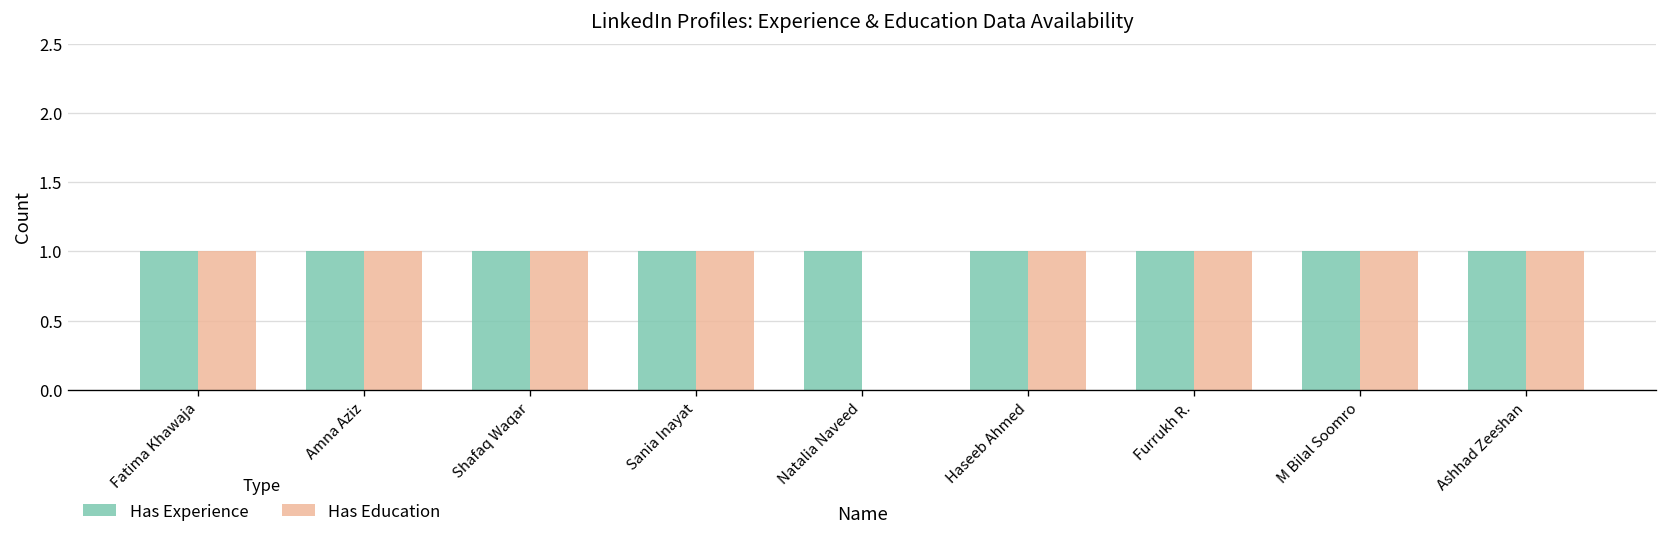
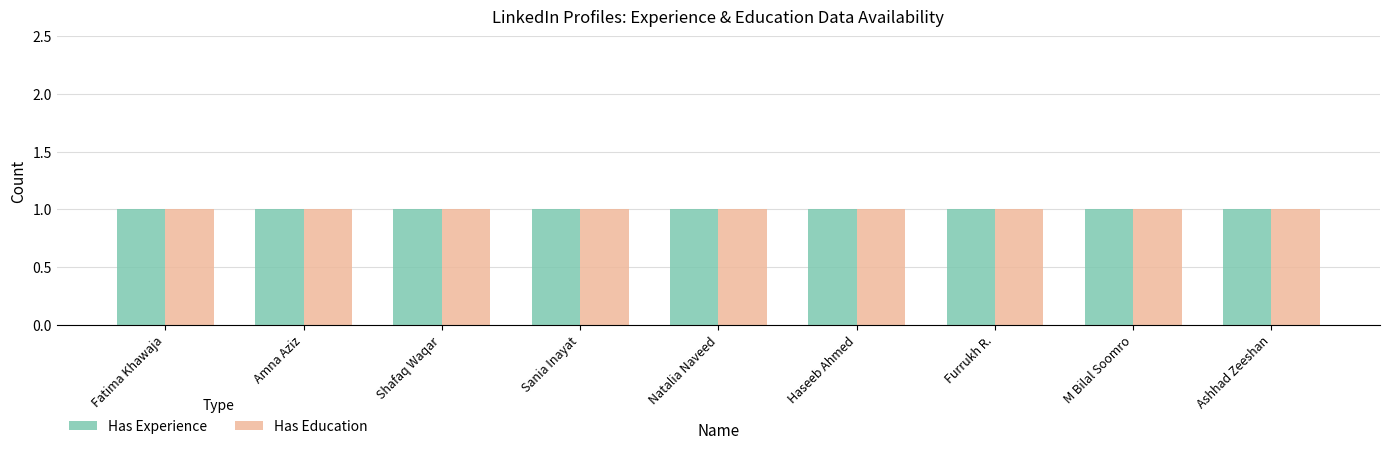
  {
    "Has Experience": {
      "Fatima Khawaja": 1,
      "Amna Aziz": 1,
      "Shafaq Waqar": 1,
      "Sania Inayat": 1,
      "Natalia Naveed": 1,
      "Haseeb Ahmed": 1,
      "Furrukh R.": 1,
      "M Bilal Soomro": 1,
      "Ashhad Zeeshan": 1
    },
    "Has Education": {
      "Fatima Khawaja": 1,
      "Amna Aziz": 1,
      "Shafaq Waqar": 1,
      "Sania Inayat": 1,
-     "Natalia Naveed": 0,
+     "Natalia Naveed": 1,
      "Haseeb Ahmed": 1,
      "Furrukh R.": 1,
      "M Bilal Soomro": 1,
      "Ashhad Zeeshan": 1
    }
  }
